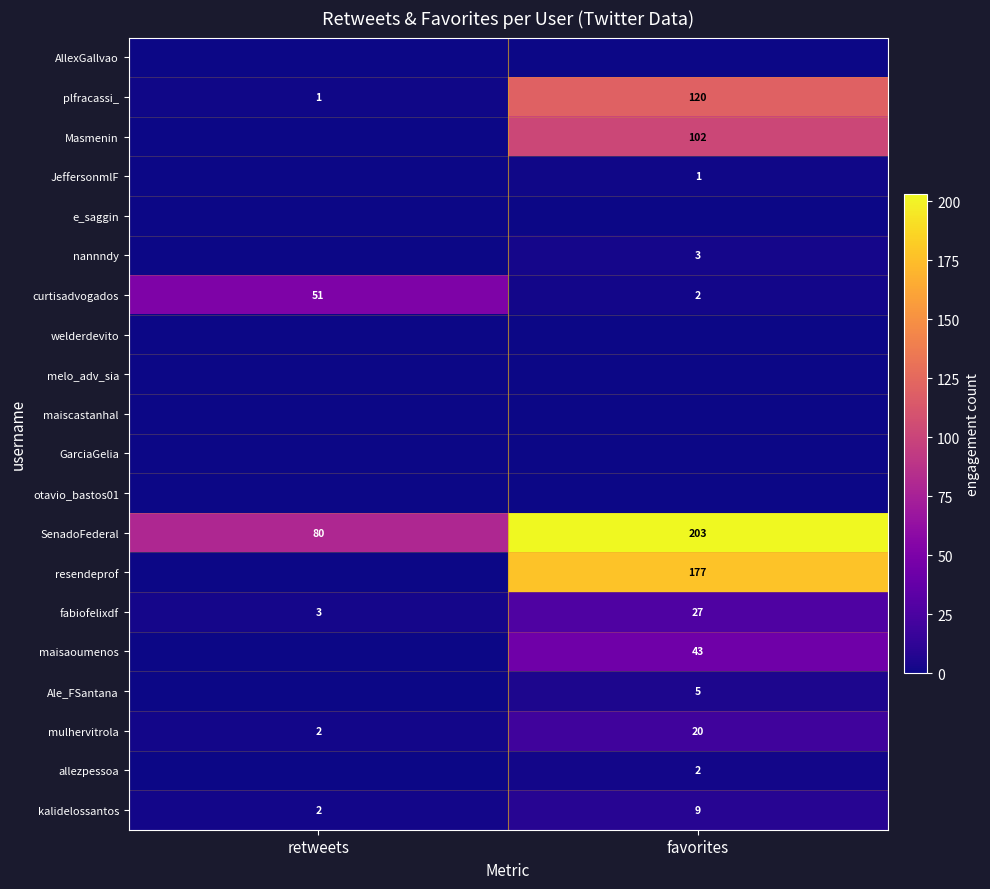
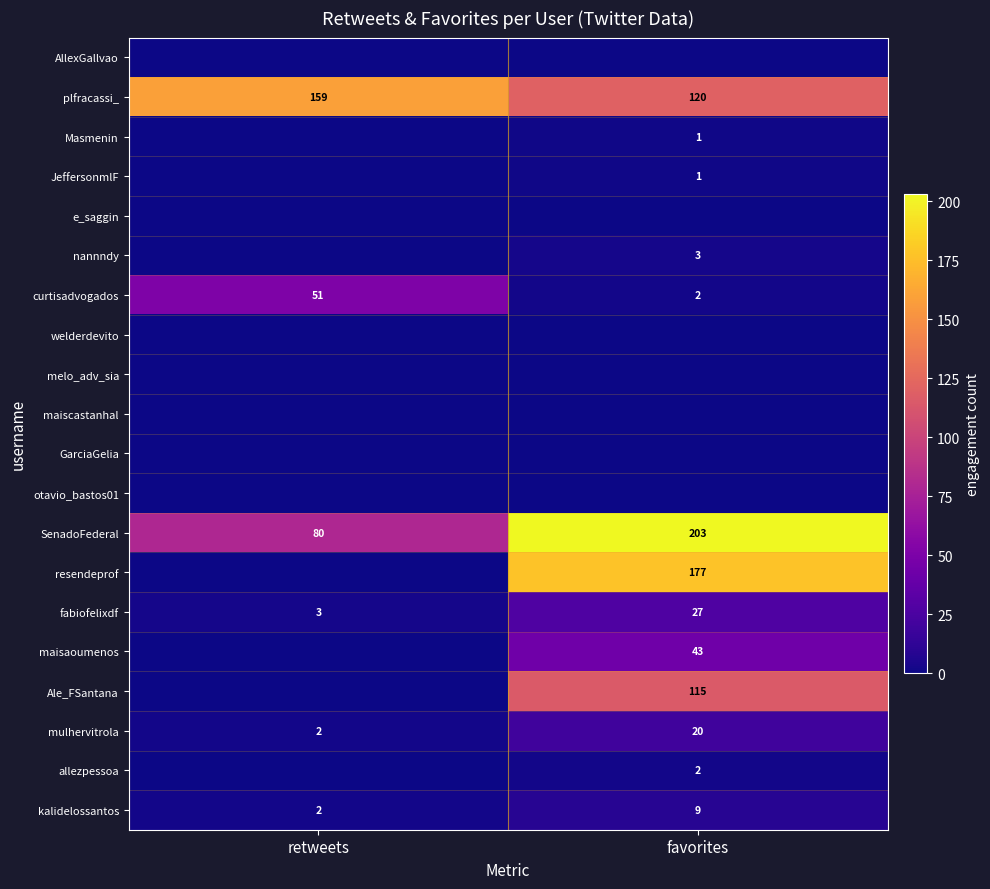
  {
    "plfracassi_": {
-     "retweets": 1,
+     "retweets": 159,
      "favorites": 120
    },
    "Masmenin": {
-     "favorites": 102
+     "favorites": 1
    },
    "JeffersonmlF": {
      "favorites": 1
    },
    "nannndy": {
      "favorites": 3
    },
    "curtisadvogados": {
      "retweets": 51,
      "favorites": 2
    },
    "SenadoFederal": {
      "retweets": 80,
      "favorites": 203
    },
    "resendeprof": {
      "favorites": 177
    },
    "fabiofelixdf": {
      "retweets": 3,
      "favorites": 27
    },
    "maisaoumenos": {
      "favorites": 43
    },
    "Ale_FSantana": {
-     "favorites": 5
+     "favorites": 115
    },
    "mulhervitrola": {
      "retweets": 2,
      "favorites": 20
    },
    "allezpessoa": {
      "favorites": 2
    },
    "kalidelossantos": {
      "retweets": 2,
      "favorites": 9
    }
  }
